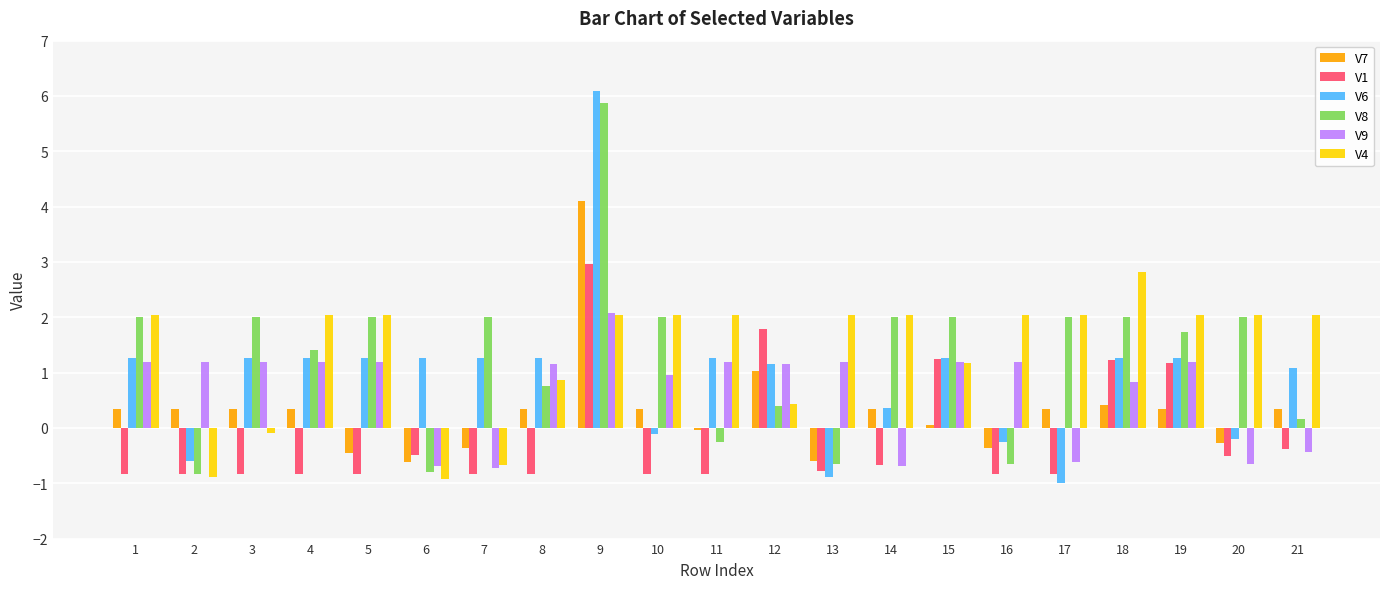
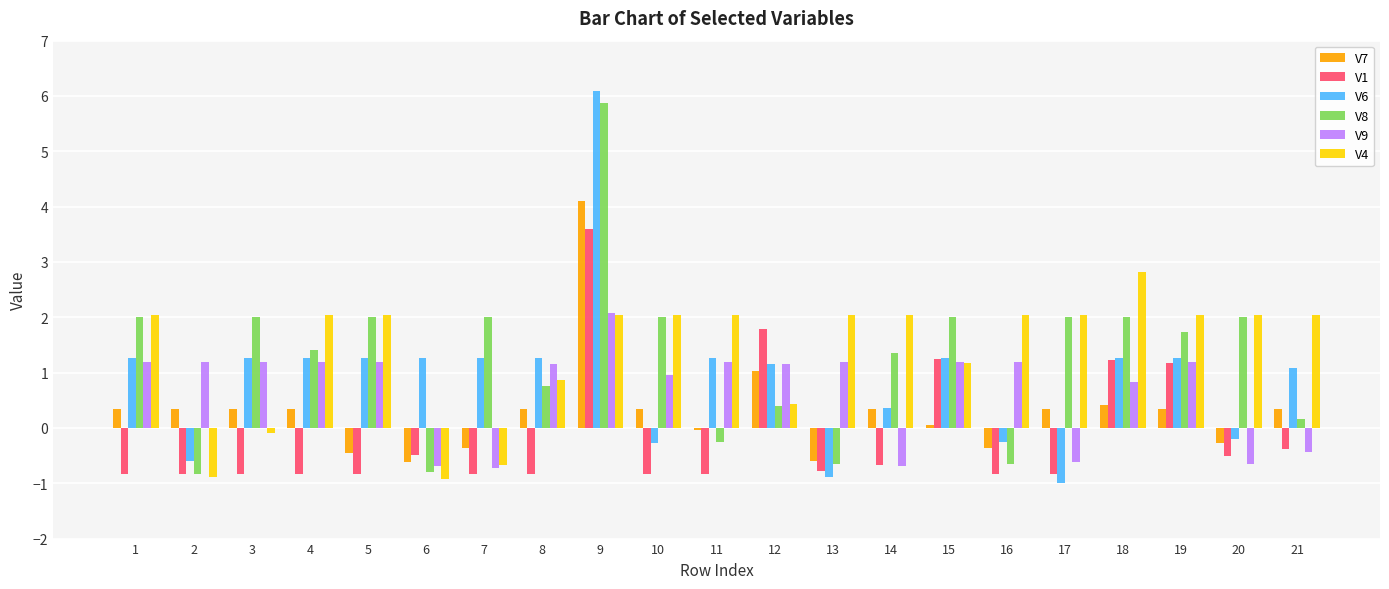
  {
    "V1": {
      "1": -0.8,
      "2": -0.8,
      "3": -0.8,
      "4": -0.8,
      "5": -0.8,
      "6": -0.5,
      "7": -0.8,
      "8": -0.8,
-     "9": 3.0,
+     "9": 3.6,
      "10": -0.8,
      "11": -0.8,
      "12": 1.8,
      "13": -0.8,
      "14": -0.7,
      "15": 1.2,
      "16": -0.8,
      "17": -0.8,
      "18": 1.2,
      "19": 1.2,
      "20": -0.5,
      "21": -0.4
    },
    "V6": {
      "1": 1.3,
      "2": -0.6,
      "3": 1.3,
      "4": 1.3,
      "5": 1.3,
      "6": 1.3,
      "7": 1.3,
      "8": 1.3,
      "9": 6.1,
-     "10": -0.1,
+     "10": -0.3,
      "11": 1.3,
      "12": 1.2,
      "13": -0.9,
      "14": 0.4,
      "15": 1.3,
      "16": -0.2,
      "17": -1.0,
      "18": 1.3,
      "19": 1.3,
      "20": -0.2,
      "21": 1.1
    },
    "V8": {
      "1": 2.0,
      "2": -0.8,
      "3": 2.0,
      "4": 1.4,
      "5": 2.0,
      "6": -0.8,
      "7": 2.0,
      "8": 0.8,
      "9": 5.9,
      "10": 2.0,
      "11": -0.3,
      "12": 0.4,
      "13": -0.6,
-     "14": 2.0,
+     "14": 1.3,
      "15": 2.0,
      "16": -0.7,
      "17": 2.0,
      "18": 2.0,
      "19": 1.7,
      "20": 2.0,
      "21": 0.2
    },
    "V9": {
      "1": 1.2,
      "2": 1.2,
      "3": 1.2,
      "4": 1.2,
      "5": 1.2,
      "6": -0.7,
      "7": -0.7,
      "8": 1.1,
      "9": 2.1,
      "10": 1.0,
      "11": 1.2,
      "12": 1.2,
      "13": 1.2,
      "14": -0.7,
      "15": 1.2,
      "16": 1.2,
      "17": -0.6,
      "18": 0.8,
      "19": 1.2,
      "20": -0.7,
      "21": -0.4
    }
  }
